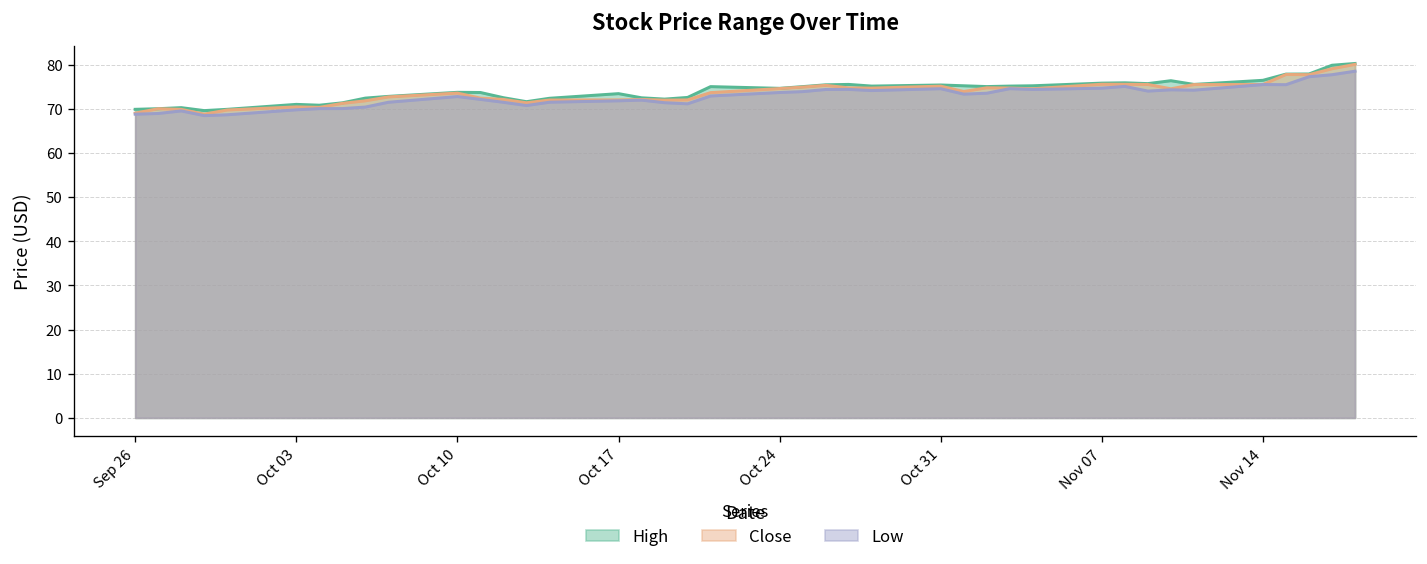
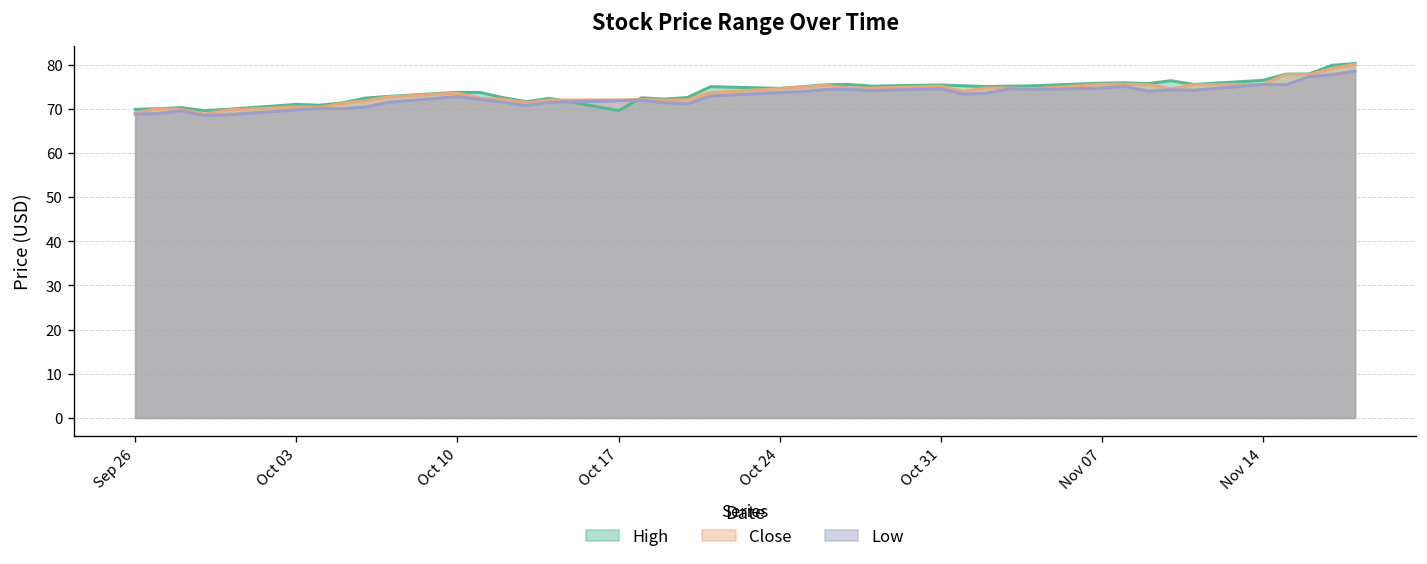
  {
    "High": {
      "Sep 26": 70,
-     "Oct 17": 73,
+     "Oct 17": 70,
      "Nov 14": 76
    },
    "Low": {
      "Oct 10": 73,
      "Oct 24": 74,
      "Nov 07": 75
    }
  }
